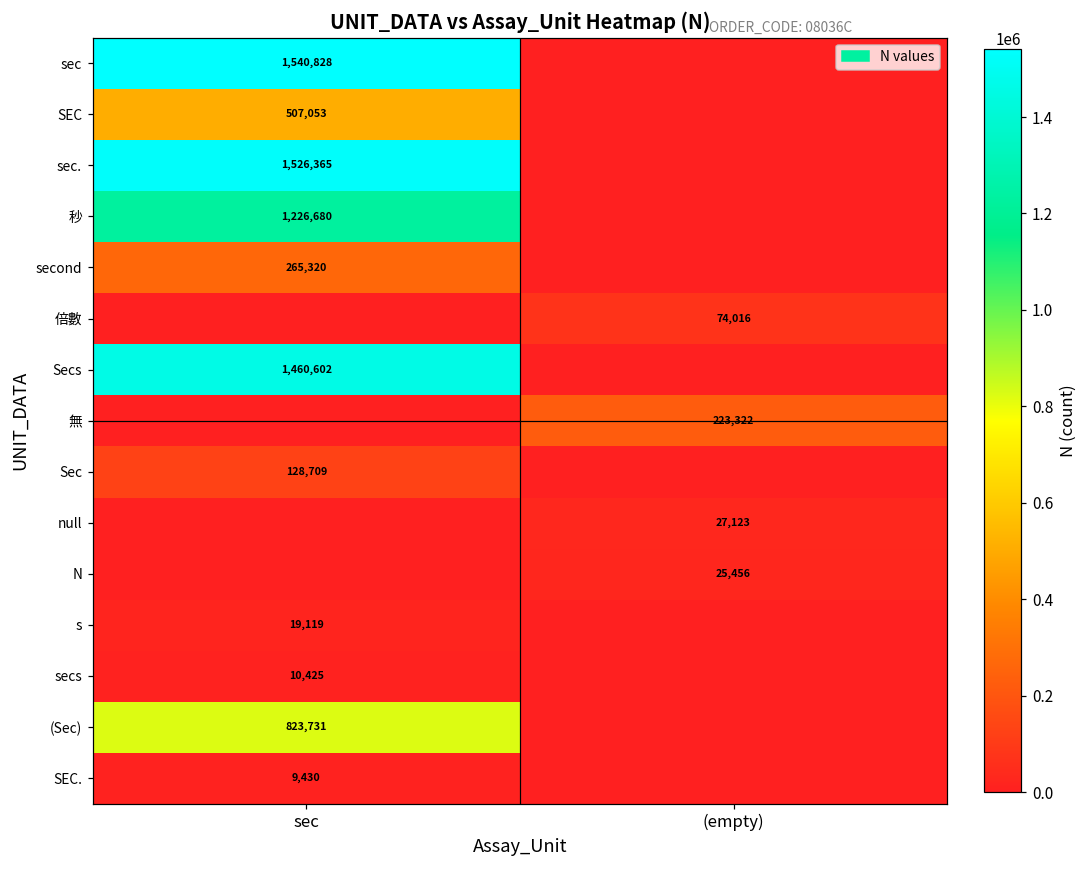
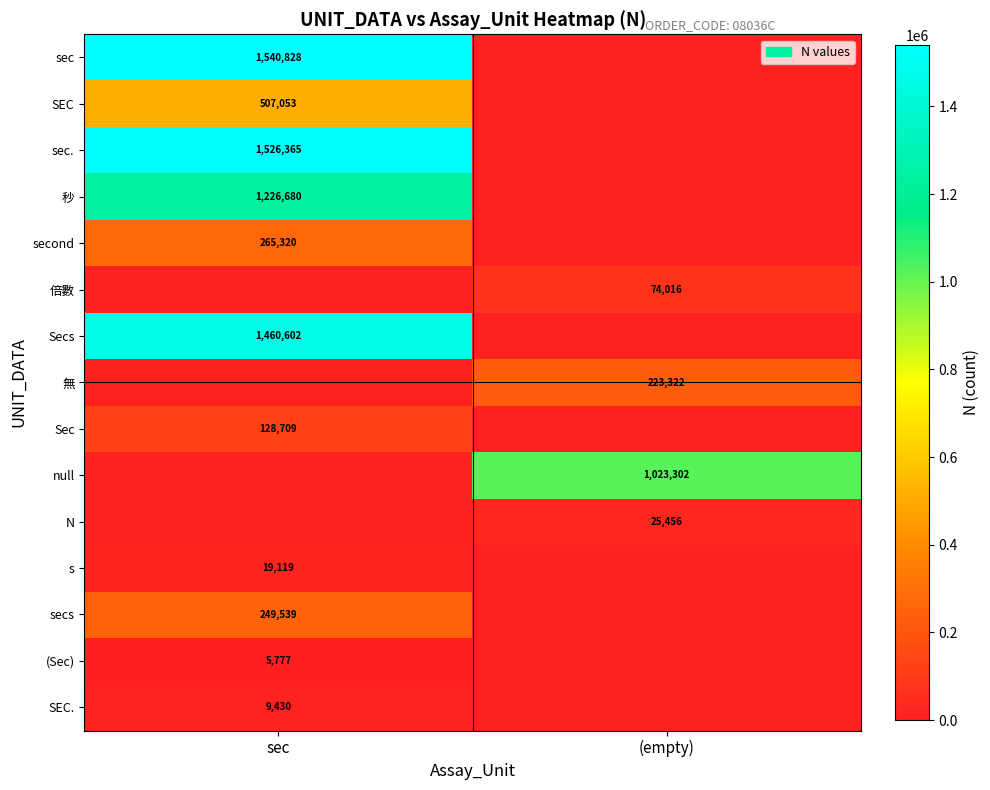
  {
    "sec": {
      "sec": "1,540,828"
    },
    "SEC": {
      "sec": "507,053"
    },
    "sec.": {
      "sec": "1,526,365"
    },
    "秒": {
      "sec": "1,226,680"
    },
    "second": {
      "sec": "265,320"
    },
    "倍數": {
      "(empty)": "74,016"
    },
    "Secs": {
      "sec": "1,460,602"
    },
    "無": {
      "(empty)": "223,322"
    },
    "Sec": {
      "sec": "128,709"
    },
    "null": {
-     "(empty)": "27,123"
+     "(empty)": "1,023,302"
    },
    "N": {
      "(empty)": "25,456"
    },
    "s": {
      "sec": "19,119"
    },
    "secs": {
-     "sec": "10,425"
+     "sec": "249,539"
    },
    "(Sec)": {
-     "sec": "823,731"
+     "sec": "5,777"
    },
    "SEC.": {
      "sec": "9,430"
    }
  }
